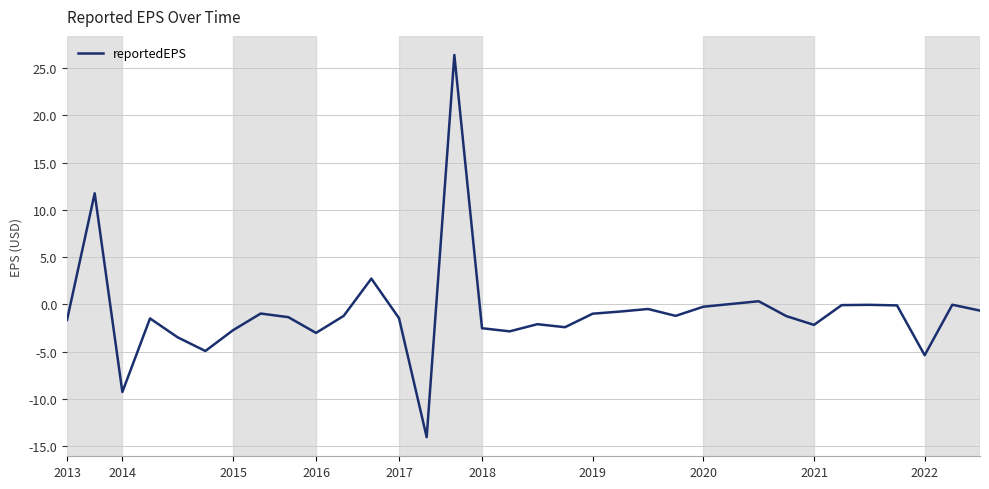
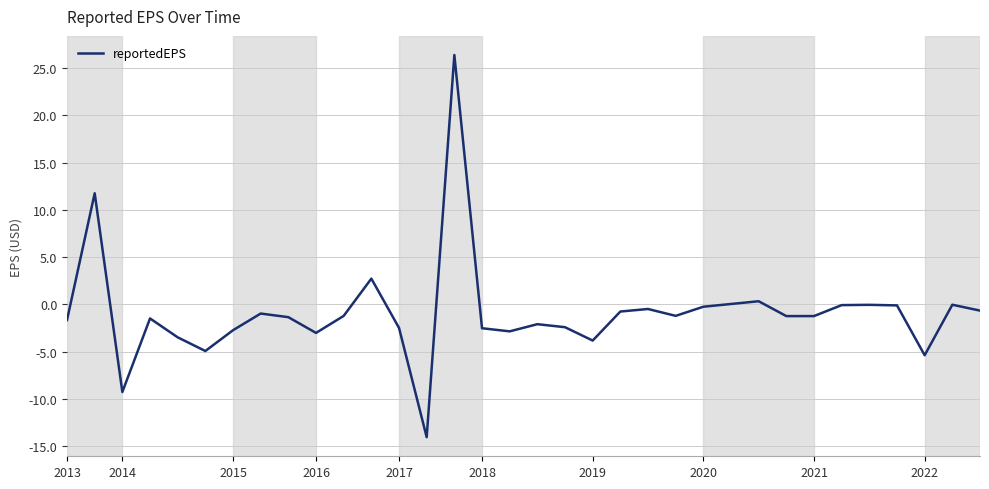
  {
    "2013": -2,
    "2014": -9,
    "2015": -3,
    "2016": -3,
-   "2017": -1,
+   "2017": -2,
    "2018": -3,
-   "2019": -1,
+   "2019": -4,
    "2020": 0,
-   "2021": -2,
+   "2021": -1,
    "2022": -5
  }
